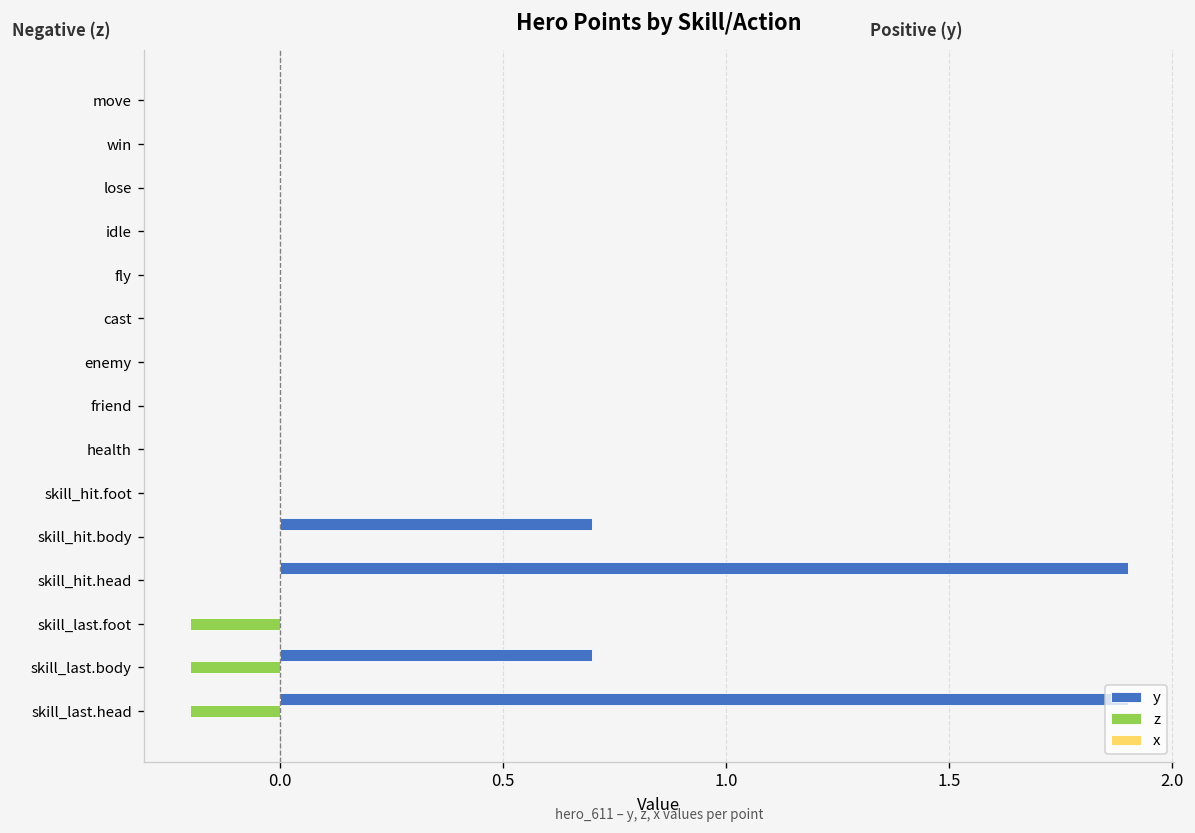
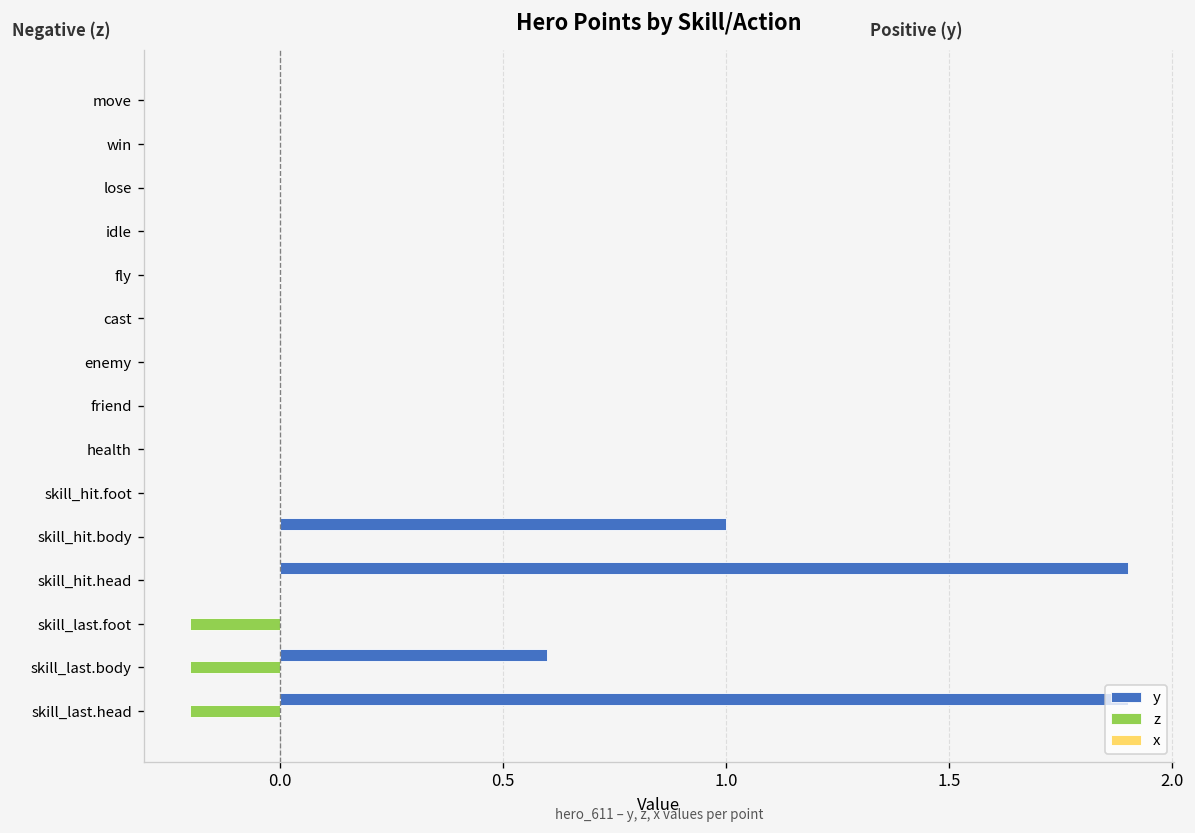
  {
    "y": {
      "move": 0.0,
      "win": 0.0,
      "lose": 0.0,
      "idle": 0.0,
      "fly": 0.0,
      "cast": 0.0,
      "enemy": 0.0,
      "friend": 0.0,
      "health": 0.0,
      "skill_hit.foot": 0.0,
-     "skill_hit.body": 0.7,
+     "skill_hit.body": 1.0,
      "skill_hit.head": 1.9,
      "skill_last.foot": 0.0,
-     "skill_last.body": 0.7
+     "skill_last.body": 0.6
    },
    "z": {
      "move": 0.0,
      "win": 0.0,
      "lose": 0.0,
      "idle": 0.0,
      "fly": 0.0,
      "cast": 0.0,
      "enemy": 0.0,
      "friend": 0.0,
      "health": 0.0,
      "skill_hit.foot": 0.0,
      "skill_hit.body": 0.0,
      "skill_hit.head": 0.0,
      "skill_last.foot": -0.2,
      "skill_last.body": -0.2,
      "skill_last.head": -0.2
    },
    "x": {
      "move": 0.0,
      "win": 0.0,
      "lose": 0.0,
      "idle": 0.0,
      "fly": 0.0,
      "cast": 0.0,
      "enemy": 0.0,
      "friend": 0.0,
      "health": 0.0,
      "skill_hit.foot": 0.0,
      "skill_hit.body": 0.0,
      "skill_hit.head": 0.0,
      "skill_last.foot": 0.0,
      "skill_last.body": 0.0,
      "skill_last.head": 0.0
    }
  }
